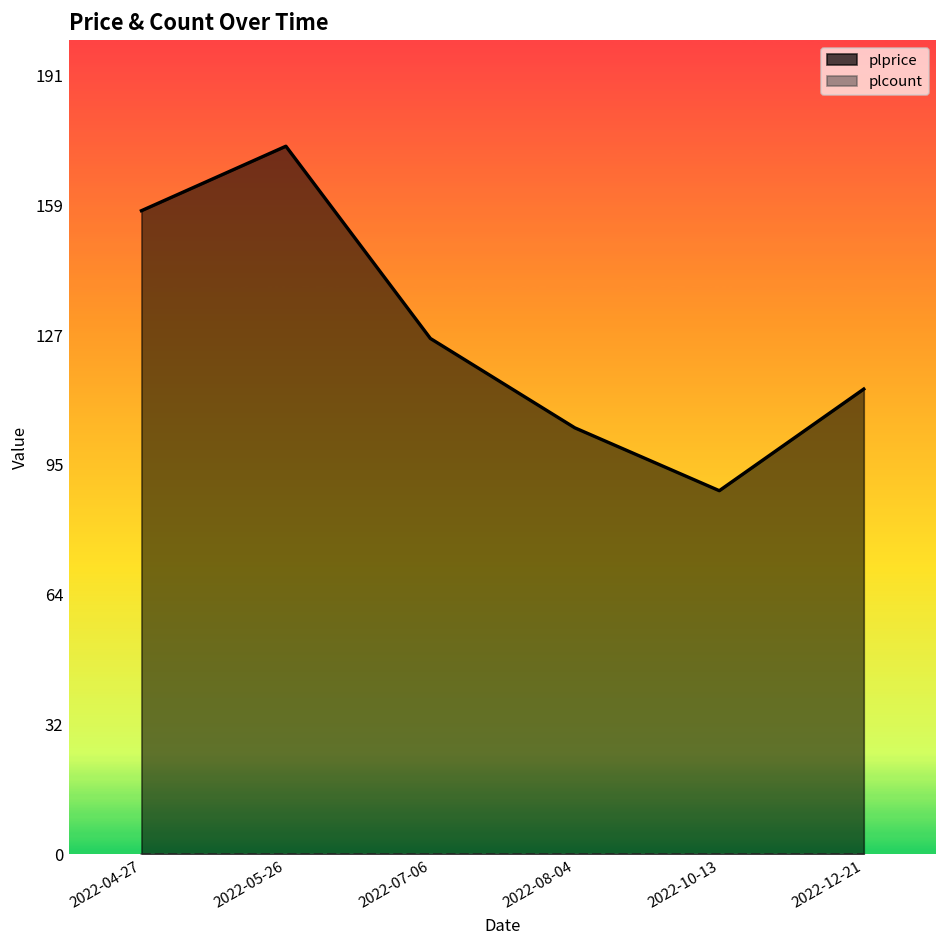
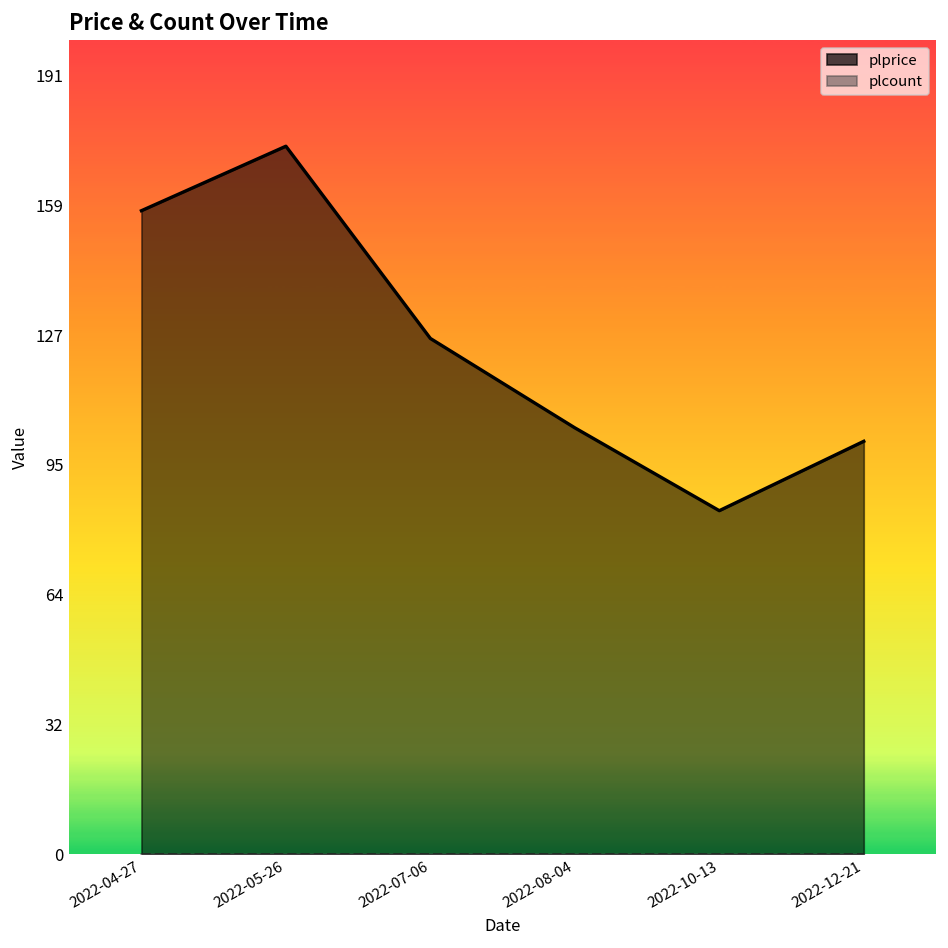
  {
    "plprice": {
      "2022-04-27": 158,
      "2022-05-26": 174,
      "2022-07-06": 126,
      "2022-08-04": 105,
-     "2022-10-13": 89,
-     "2022-12-21": 114
+     "2022-10-13": 84,
+     "2022-12-21": 101
    },
    "plcount": {
      "2022-04-27": 0,
      "2022-05-26": 0,
      "2022-07-06": 0,
      "2022-08-04": 0,
      "2022-10-13": 0,
      "2022-12-21": 0
    }
  }
